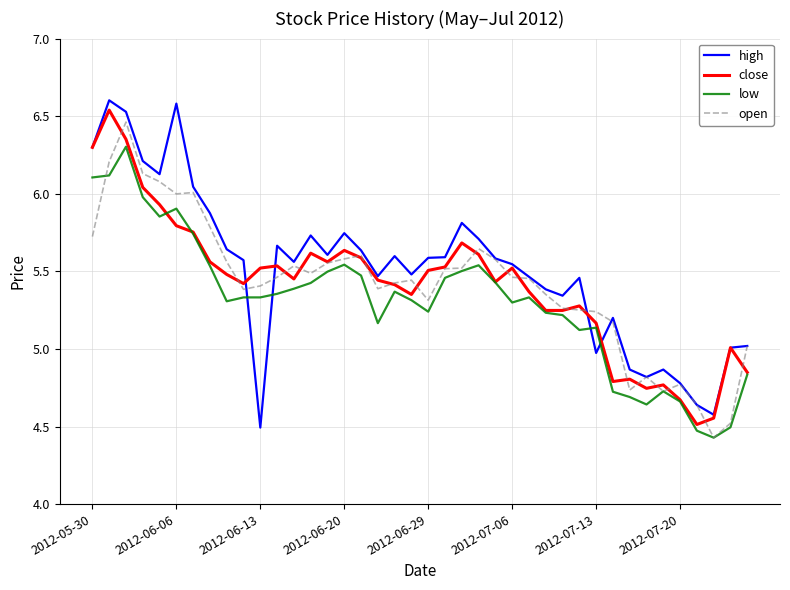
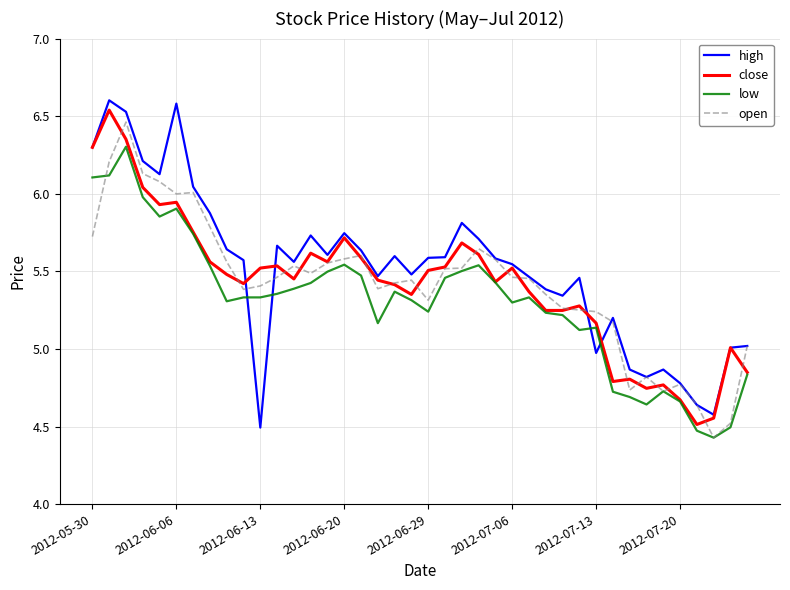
  {
    "high": {
      "2012-06-06": 6.58,
      "2012-06-13": 4.49,
      "2012-06-20": 5.75,
      "2012-06-29": 5.59,
      "2012-07-06": 5.55,
      "2012-07-13": 4.97
    },
    "close": {
-     "2012-06-06": 5.79,
+     "2012-06-06": 5.95,
      "2012-06-13": 5.52,
-     "2012-06-20": 5.64,
+     "2012-06-20": 5.72,
      "2012-06-29": 5.51,
      "2012-07-06": 5.52,
      "2012-07-13": 5.17
    },
    "low": {
      "2012-05-30": 6.11,
      "2012-06-06": 5.90,
      "2012-06-13": 5.33,
      "2012-06-20": 5.54,
      "2012-06-29": 5.24,
      "2012-07-06": 5.30,
      "2012-07-13": 5.14
    },
    "open": {
      "2012-05-30": 5.72,
      "2012-06-06": 6.00,
      "2012-06-13": 5.41,
      "2012-06-20": 5.58,
      "2012-06-29": 5.31,
      "2012-07-06": 5.46,
      "2012-07-13": 5.24
    }
  }
